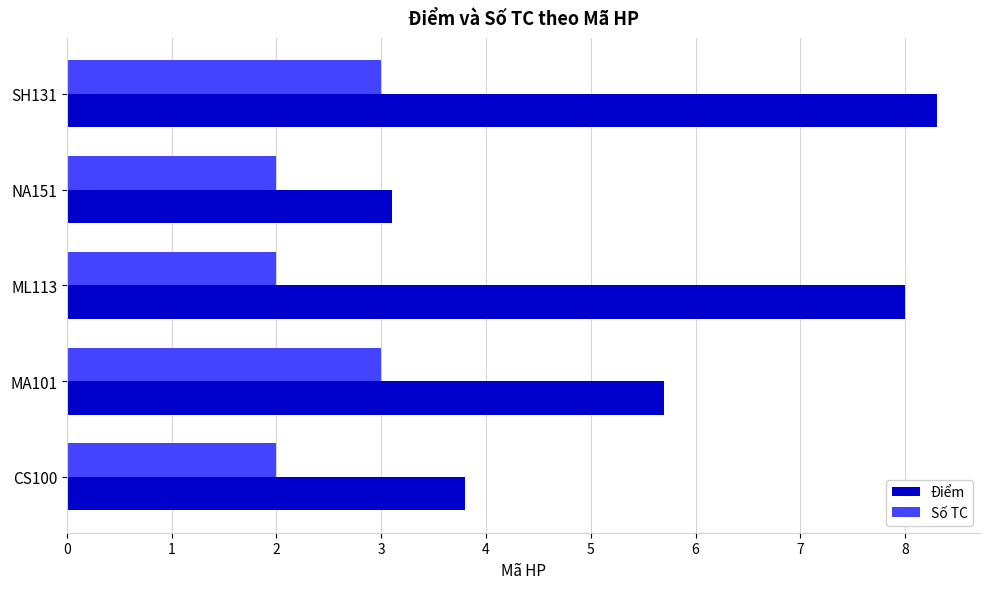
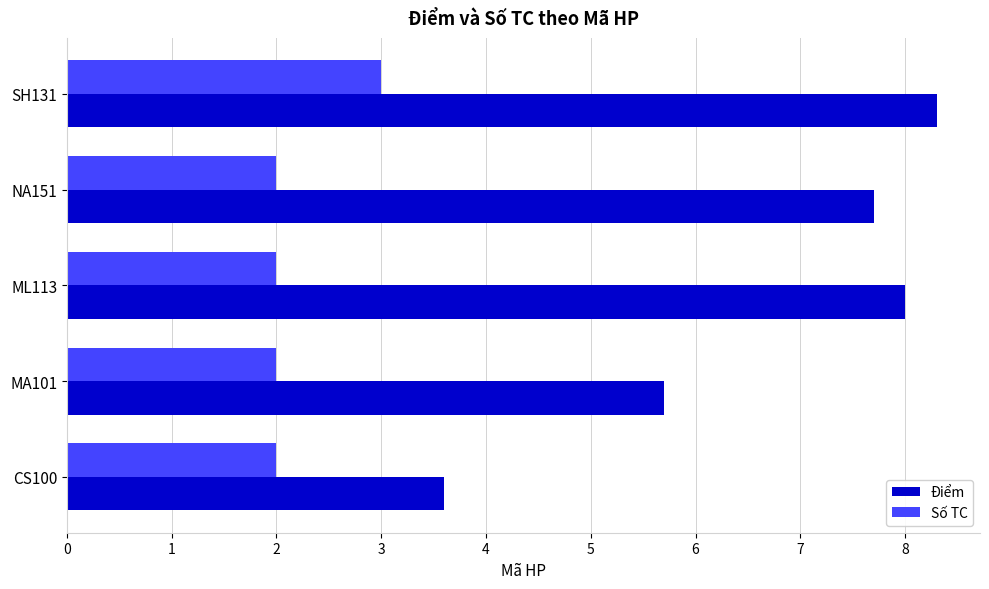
  {
    "Điểm": {
      "SH131": 8.3,
-     "NA151": 3.1,
+     "NA151": 7.7,
      "ML113": 8.0,
      "MA101": 5.7,
-     "CS100": 3.8
+     "CS100": 3.6
    },
    "Số TC": {
      "SH131": 3,
      "NA151": 2,
      "ML113": 2,
-     "MA101": 3,
+     "MA101": 2,
      "CS100": 2
    }
  }
